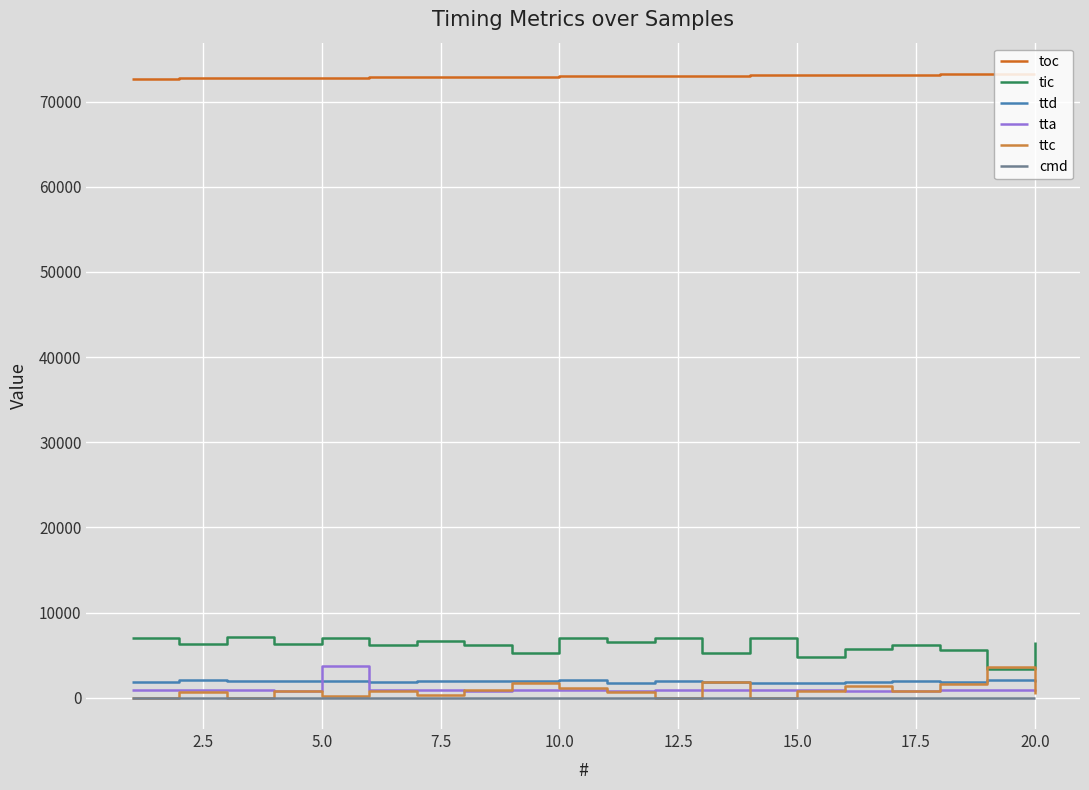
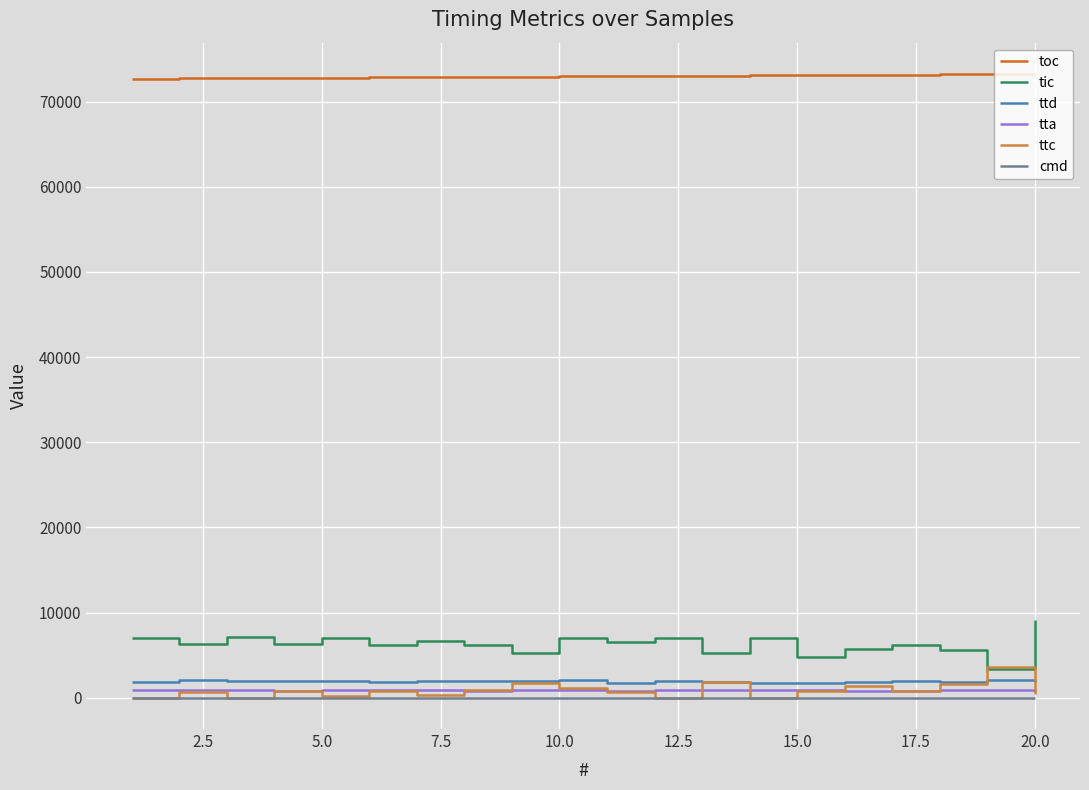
  {
    "tic": {
      "5.0": 7000,
      "10.0": 7000,
      "15.0": 5000,
-     "20.0": 7000
+     "20.0": 9000
    },
    "tta": {
-     "5.0": 4000,
+     "5.0": 1000,
      "20.0": 1000
    }
  }
